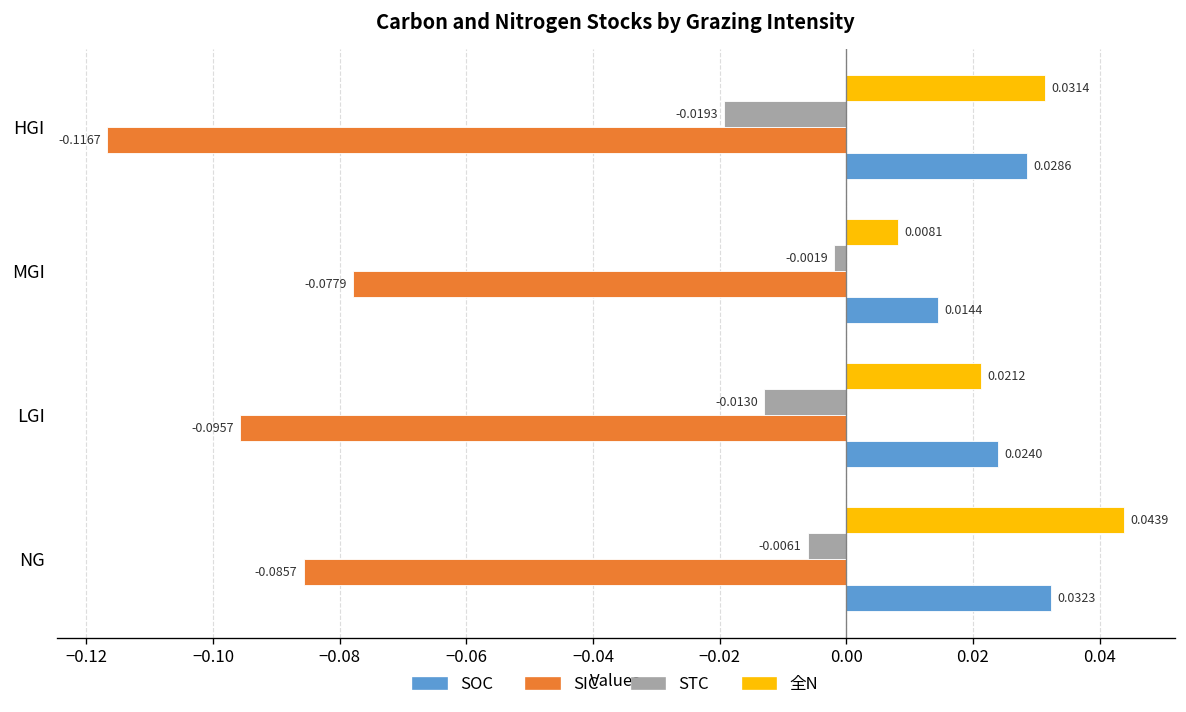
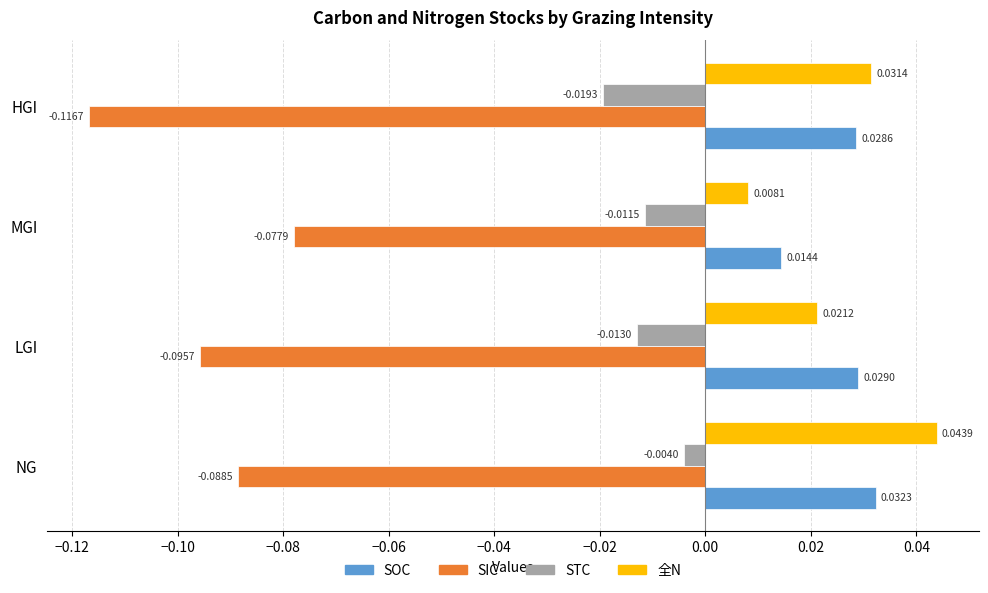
  {
    "SOC": {
      "HGI": 0.0286,
      "MGI": 0.0144,
-     "LGI": 0.0240,
+     "LGI": 0.0290,
      "NG": 0.0323
    },
    "SIC": {
      "HGI": -0.1167,
      "MGI": -0.0779,
      "LGI": -0.0957,
-     "NG": -0.0857
+     "NG": -0.0885
    },
    "STC": {
      "HGI": -0.0193,
-     "MGI": -0.0019,
+     "MGI": -0.0115,
      "LGI": -0.0130,
-     "NG": -0.0061
+     "NG": -0.0040
    },
    "全N": {
      "HGI": 0.0314,
      "MGI": 0.0081,
      "LGI": 0.0212,
      "NG": 0.0439
    }
  }
